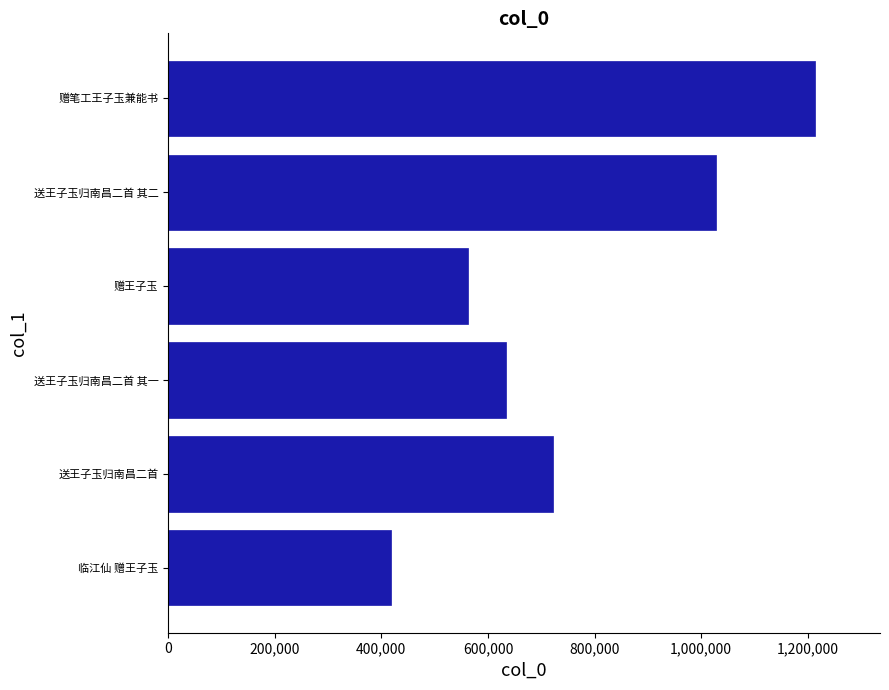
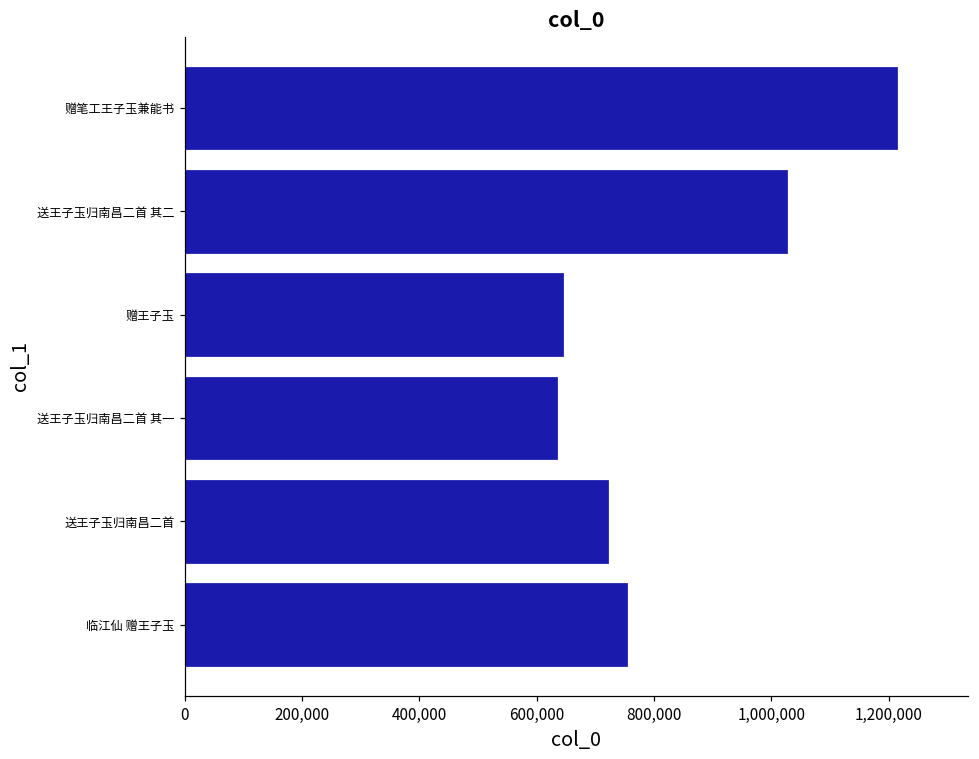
  {
    "赠笔工王子玉兼能书": "1,210,000",
    "送王子玉归南昌二首 其二": "1,030,000",
-   "赠王子玉": "560,000",
+   "赠王子玉": "640,000",
    "送王子玉归南昌二首 其一": "630,000",
    "送王子玉归南昌二首": "720,000",
-   "临江仙 赠王子玉": "420,000"
+   "临江仙 赠王子玉": "750,000"
  }
